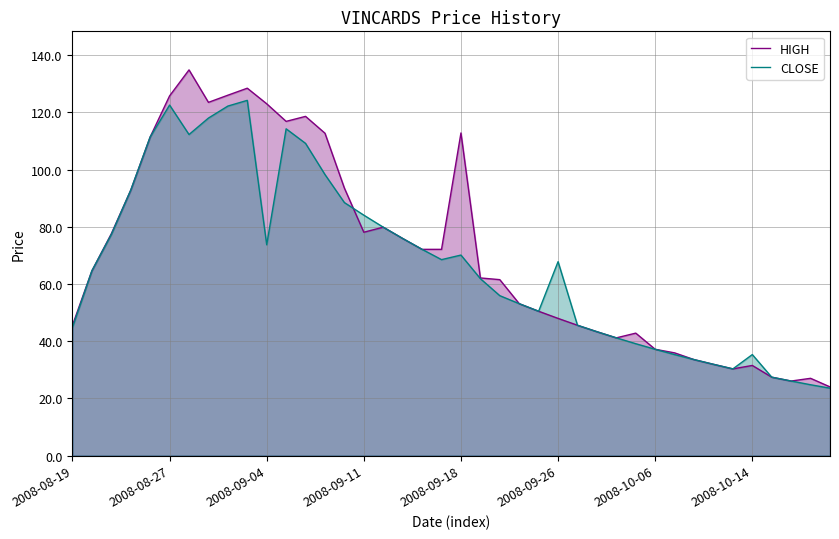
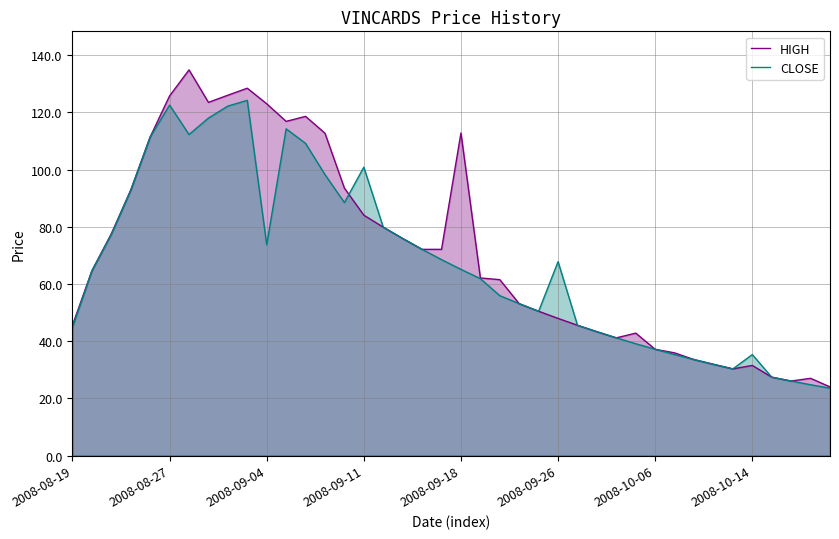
  {
    "HIGH": {
      "2008-08-27": 126,
      "2008-09-04": 123,
-     "2008-09-11": 78,
+     "2008-09-11": 84,
      "2008-09-18": 113,
      "2008-09-26": 48,
      "2008-10-14": 32
    },
    "CLOSE": {
      "2008-08-27": 123,
      "2008-09-04": 74,
-     "2008-09-11": 84,
-     "2008-09-18": 70,
+     "2008-09-11": 101,
+     "2008-09-18": 65,
      "2008-09-26": 68,
      "2008-10-14": 35
    }
  }
